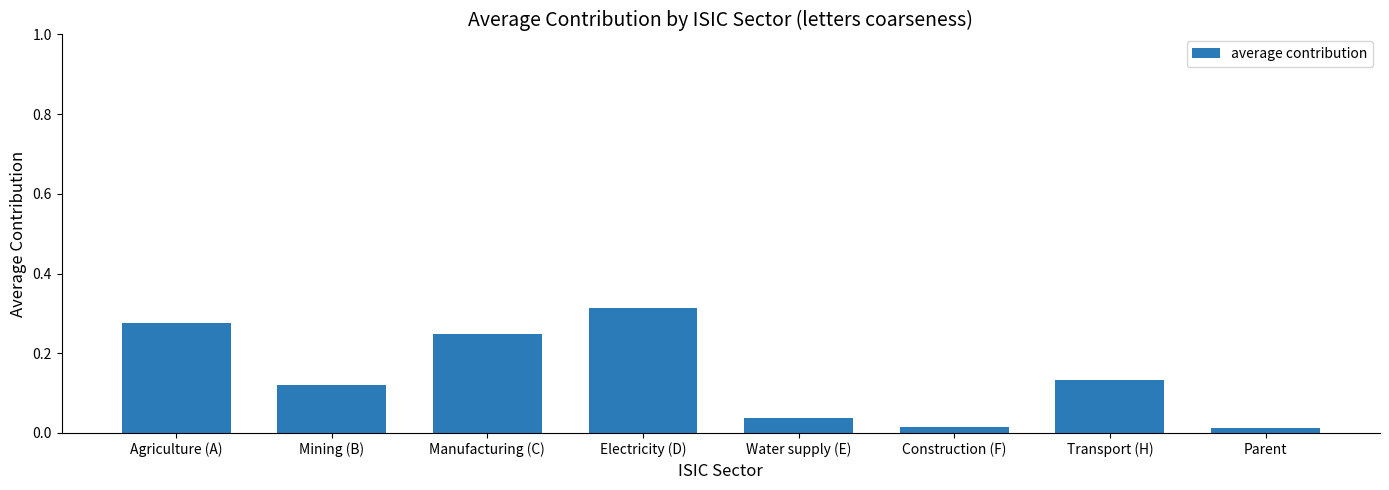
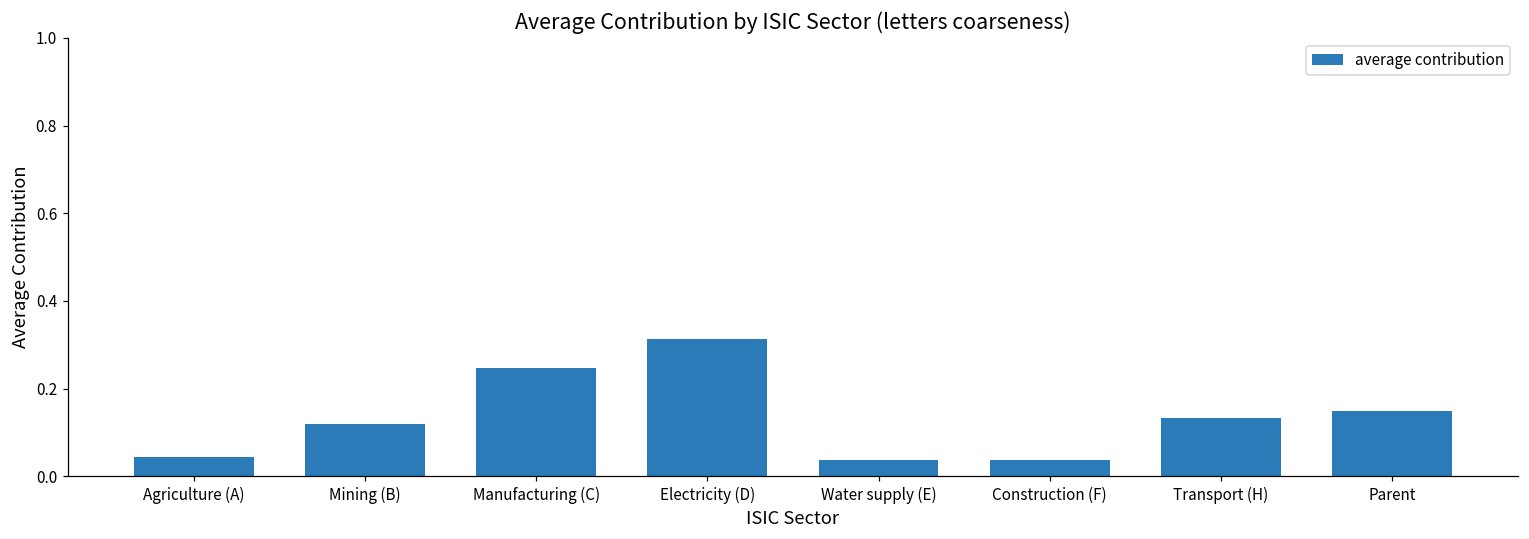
  {
-   "Agriculture (A)": 0.28,
+   "Agriculture (A)": 0.04,
    "Mining (B)": 0.12,
    "Manufacturing (C)": 0.25,
    "Electricity (D)": 0.31,
    "Water supply (E)": 0.04,
-   "Construction (F)": 0.01,
+   "Construction (F)": 0.04,
    "Transport (H)": 0.13,
-   "Parent": 0.01
+   "Parent": 0.15
  }
